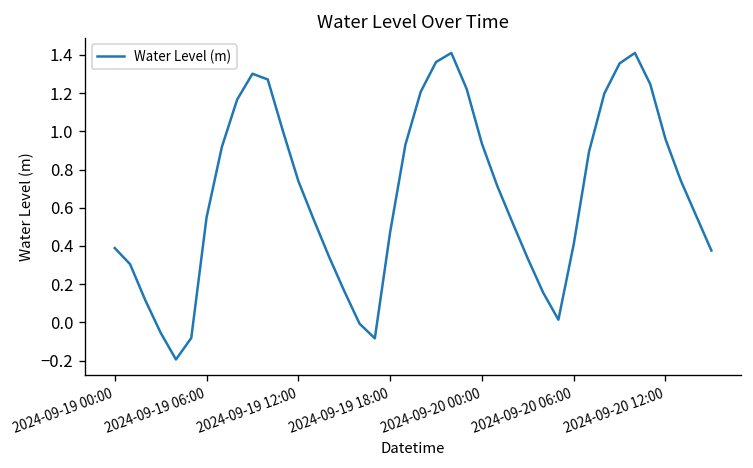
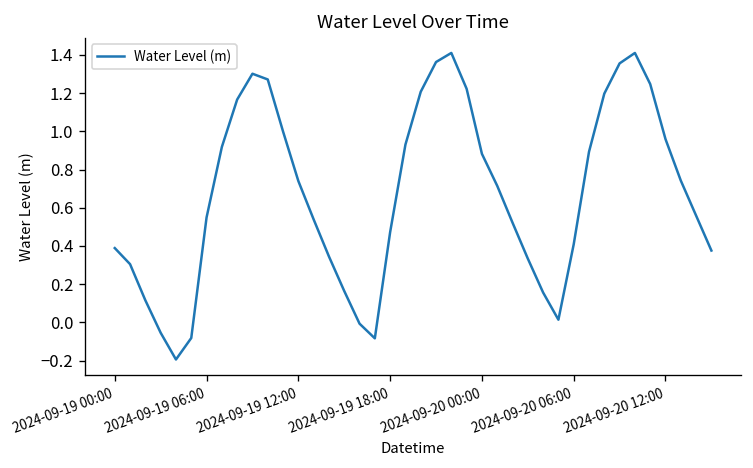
  {
    "2024-09-19 00:00": 0.39,
    "2024-09-19 06:00": 0.55,
    "2024-09-19 12:00": 0.74,
    "2024-09-19 18:00": 0.47,
-   "2024-09-20 00:00": 0.93,
+   "2024-09-20 00:00": 0.88,
    "2024-09-20 06:00": 0.41,
    "2024-09-20 12:00": 0.96
  }
